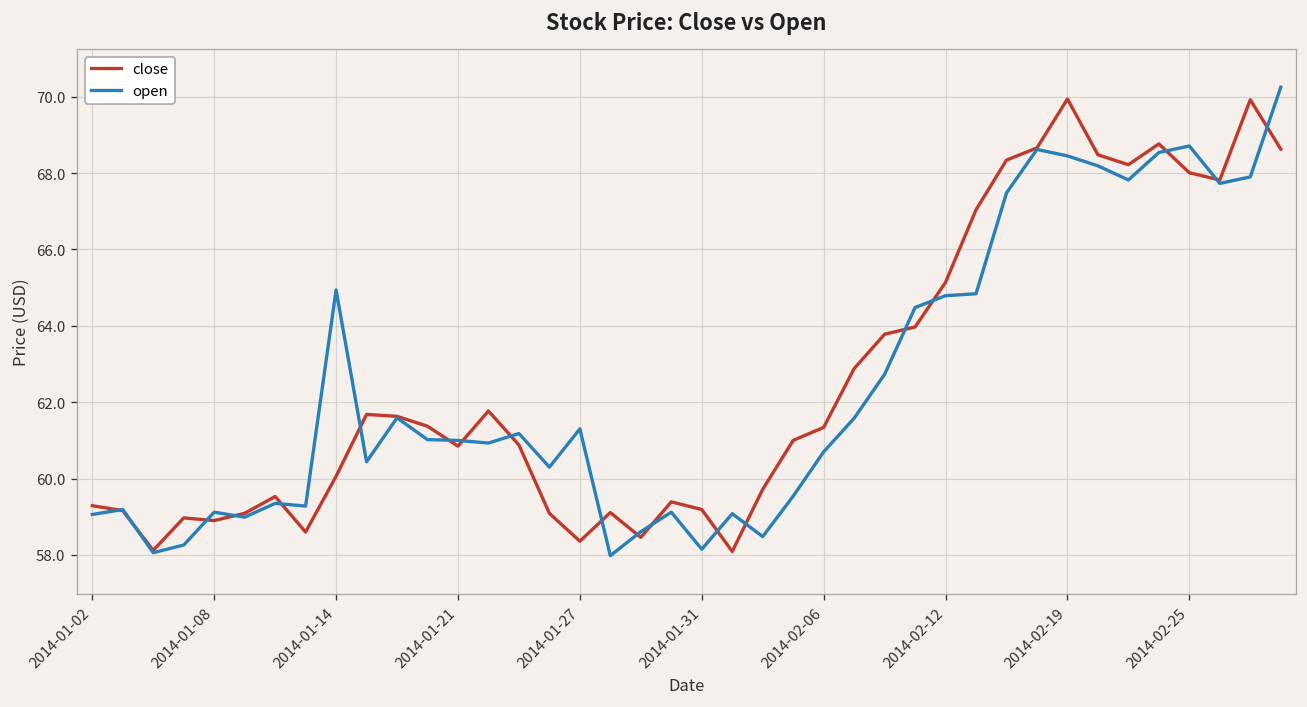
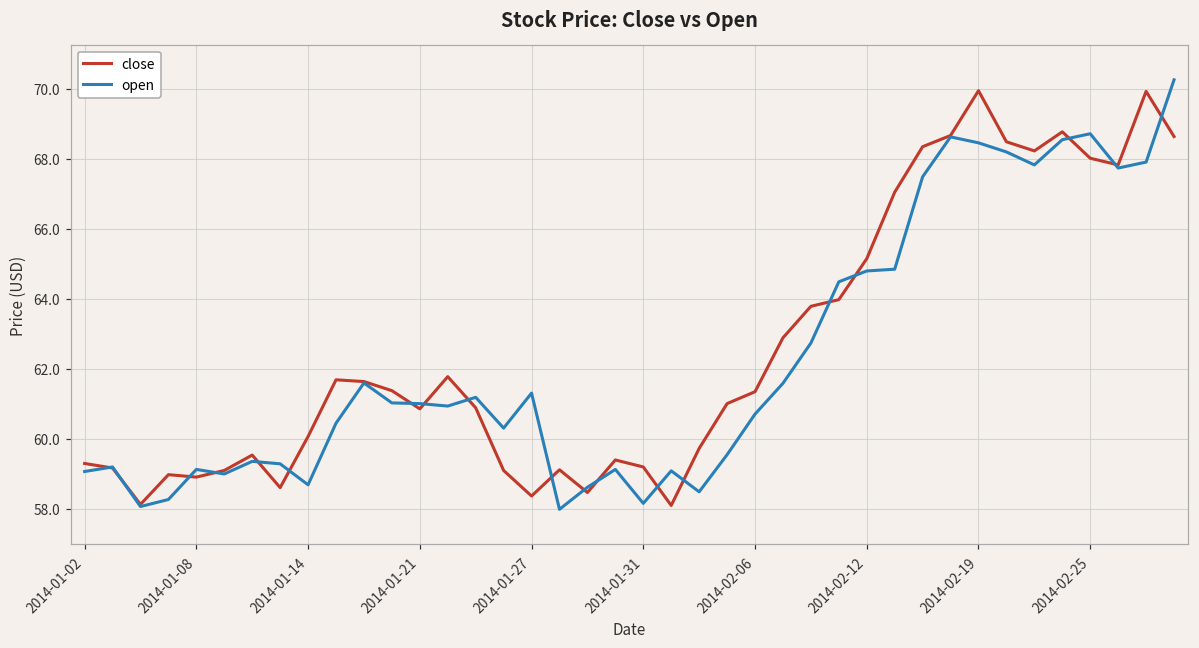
  {
    "close": {
      "2014-01-02": 59.3,
      "2014-01-08": 58.9,
      "2014-01-14": 60.1,
      "2014-01-21": 60.9,
      "2014-01-27": 58.4,
      "2014-01-31": 59.2,
      "2014-02-06": 61.3,
      "2014-02-12": 65.1,
      "2014-02-19": 69.9,
      "2014-02-25": 68.0
    },
    "open": {
      "2014-01-02": 59.1,
      "2014-01-08": 59.1,
-     "2014-01-14": 64.9,
+     "2014-01-14": 58.7,
      "2014-01-21": 61.0,
      "2014-01-27": 61.3,
      "2014-01-31": 58.2,
      "2014-02-06": 60.7,
      "2014-02-12": 64.8,
      "2014-02-19": 68.5,
      "2014-02-25": 68.7
    }
  }
